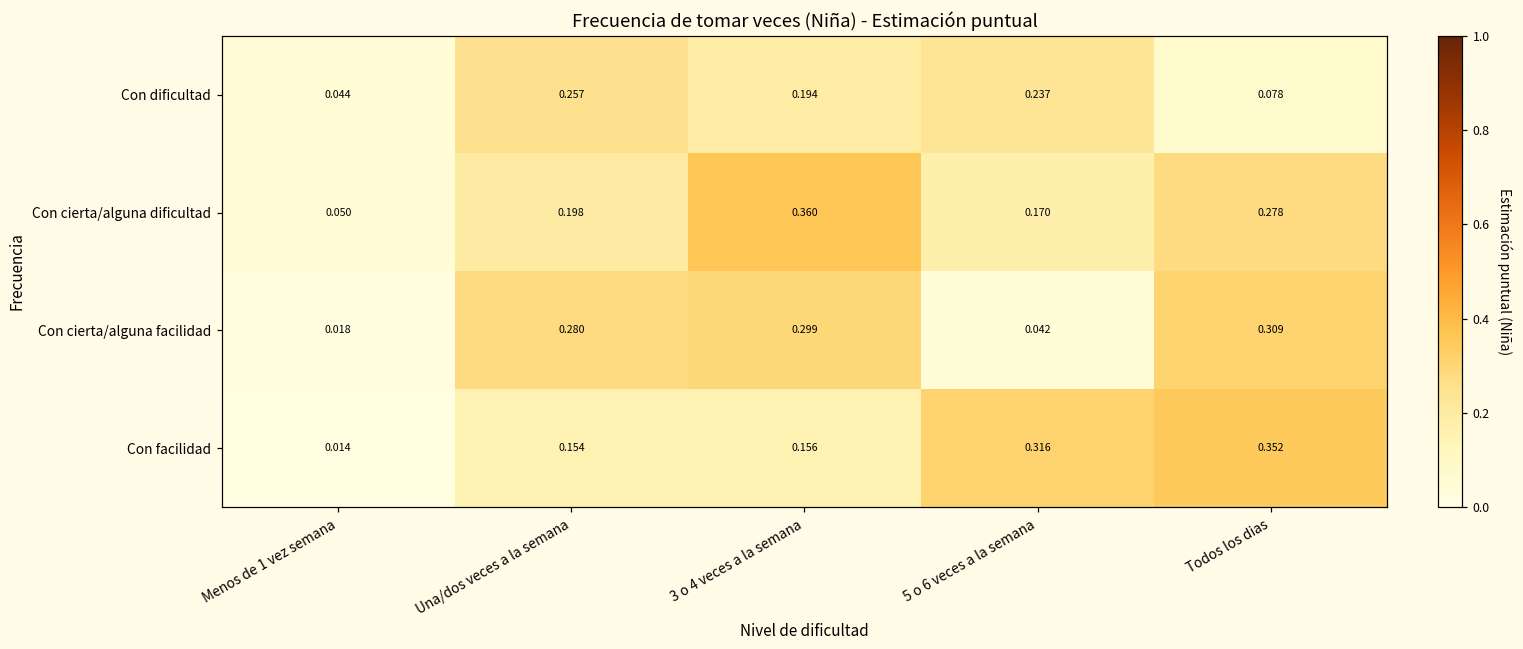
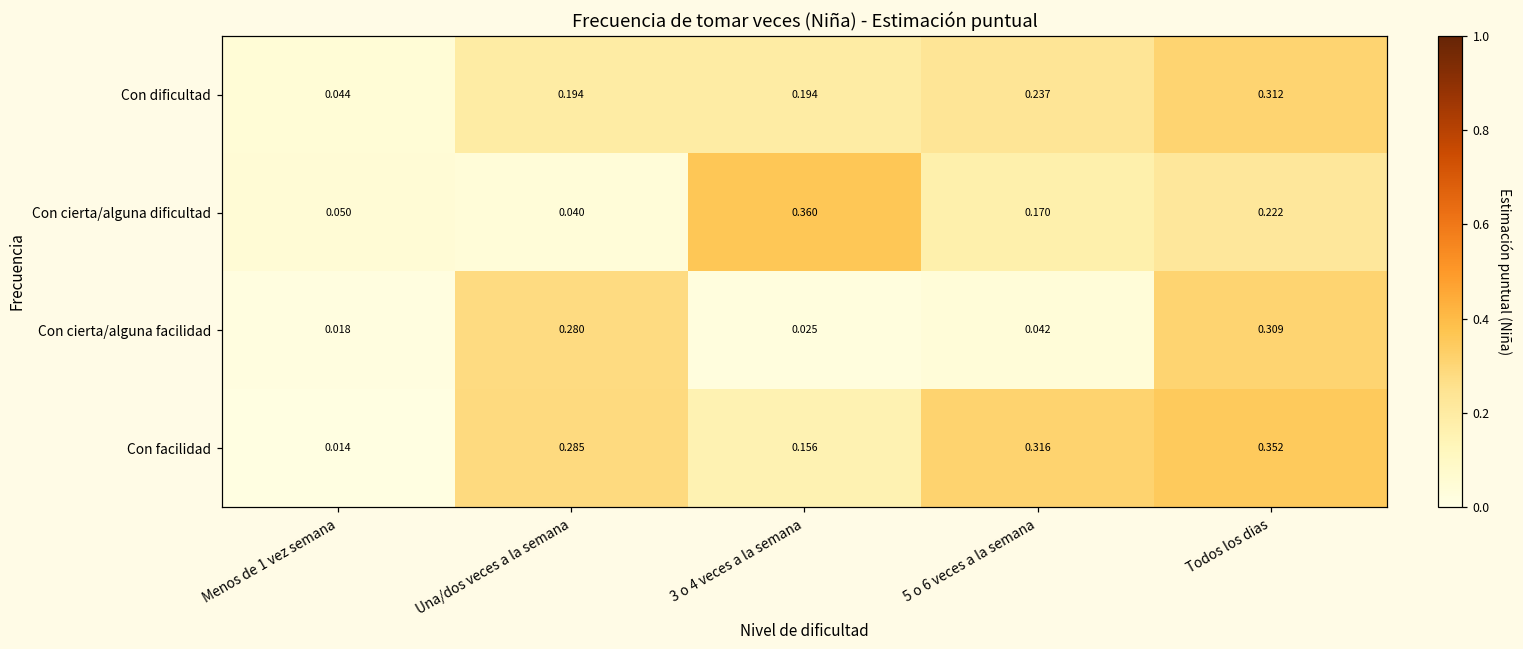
  {
    "Con dificultad": {
      "Menos de 1 vez semana": 0.044,
-     "Una/dos veces a la semana": 0.257,
+     "Una/dos veces a la semana": 0.194,
      "3 o 4 veces a la semana": 0.194,
      "5 o 6 veces a la semana": 0.237,
-     "Todos los dias": 0.078
+     "Todos los dias": 0.312
    },
    "Con cierta/alguna dificultad": {
      "Menos de 1 vez semana": 0.050,
-     "Una/dos veces a la semana": 0.198,
+     "Una/dos veces a la semana": 0.040,
      "3 o 4 veces a la semana": 0.360,
      "5 o 6 veces a la semana": 0.170,
-     "Todos los dias": 0.278
+     "Todos los dias": 0.222
    },
    "Con cierta/alguna facilidad": {
      "Menos de 1 vez semana": 0.018,
      "Una/dos veces a la semana": 0.280,
-     "3 o 4 veces a la semana": 0.299,
+     "3 o 4 veces a la semana": 0.025,
      "5 o 6 veces a la semana": 0.042,
      "Todos los dias": 0.309
    },
    "Con facilidad": {
      "Menos de 1 vez semana": 0.014,
-     "Una/dos veces a la semana": 0.154,
+     "Una/dos veces a la semana": 0.285,
      "3 o 4 veces a la semana": 0.156,
      "5 o 6 veces a la semana": 0.316,
      "Todos los dias": 0.352
    }
  }
